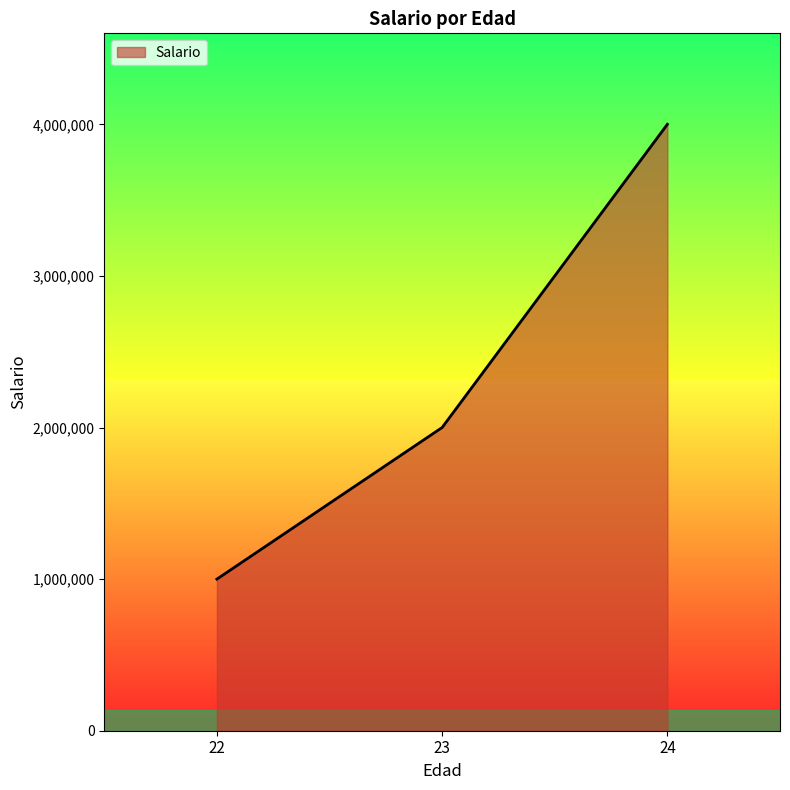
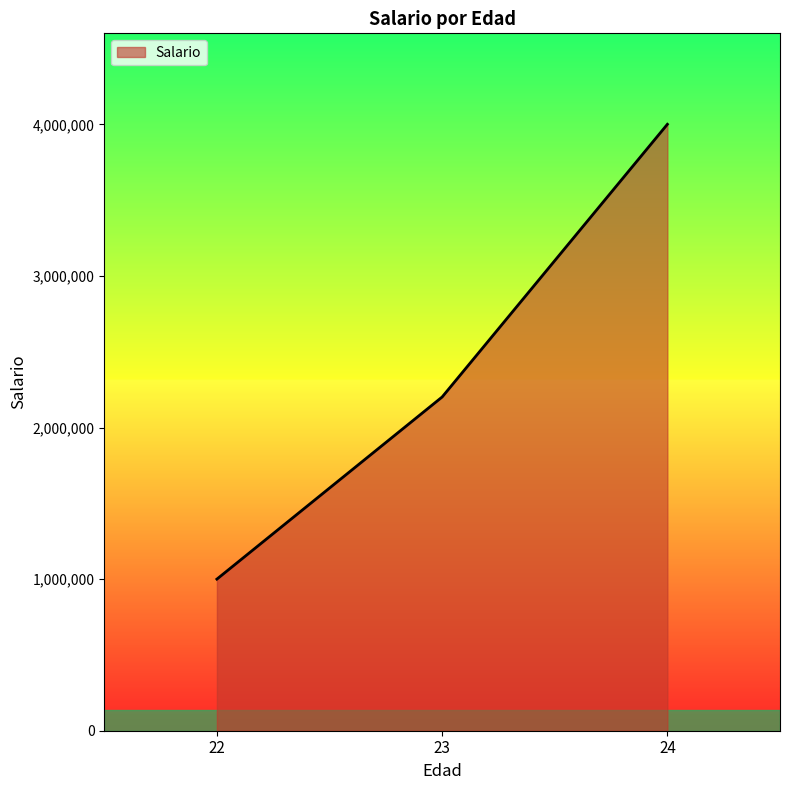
  {
    "22": "1,000,000",
-   "23": "2,000,000",
+   "23": "2,200,000",
    "24": "4,000,000"
  }
